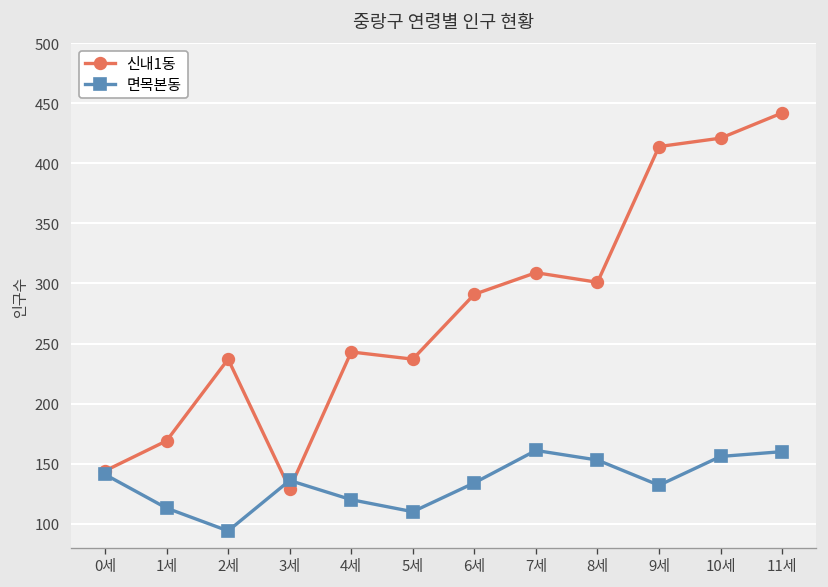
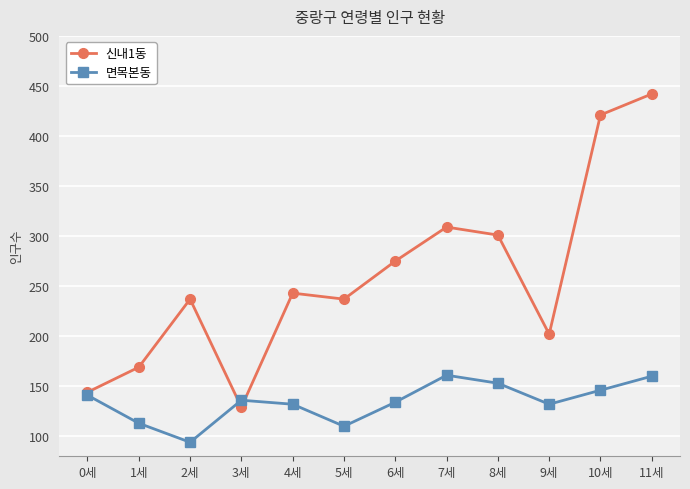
  {
    "신내1동": {
      "0세": 144,
      "1세": 169,
      "2세": 237,
      "3세": 129,
      "4세": 243,
      "5세": 237,
-     "6세": 291,
+     "6세": 275,
      "7세": 309,
      "8세": 301,
-     "9세": 414,
+     "9세": 202,
      "10세": 421,
      "11세": 442
    },
    "면목본동": {
      "0세": 141,
      "1세": 113,
      "2세": 94,
      "3세": 136,
-     "4세": 120,
+     "4세": 132,
      "5세": 110,
      "6세": 134,
      "7세": 161,
      "8세": 153,
      "9세": 132,
-     "10세": 156,
+     "10세": 146,
      "11세": 160
    }
  }
